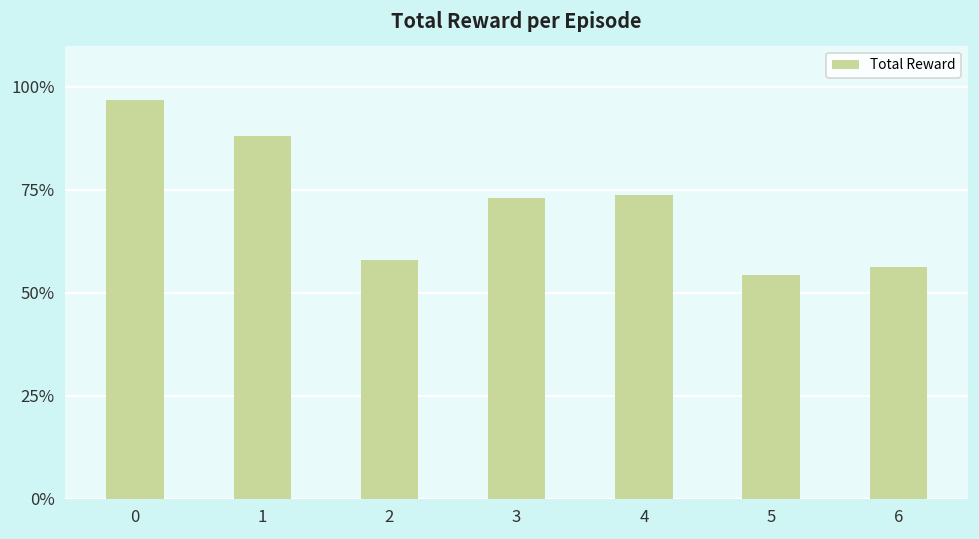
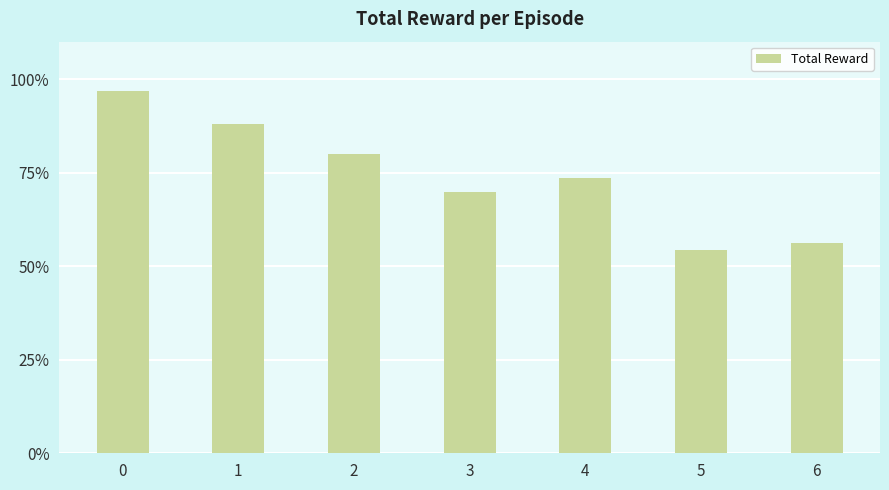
  {
    "0": "97%",
    "1": "88%",
-   "2": "58%",
-   "3": "73%",
+   "2": "80%",
+   "3": "70%",
    "4": "74%",
    "5": "54%",
    "6": "56%"
  }
